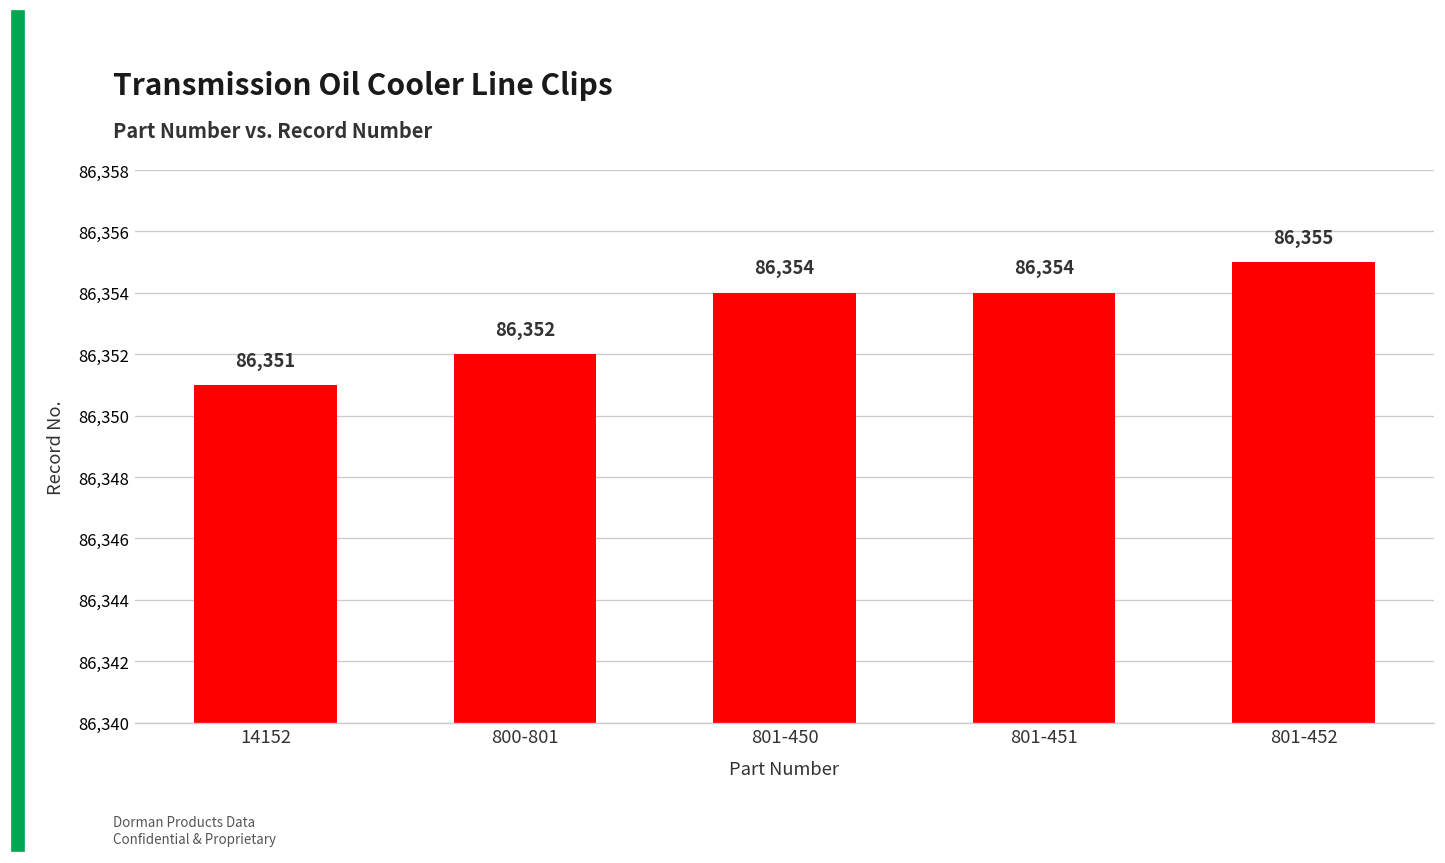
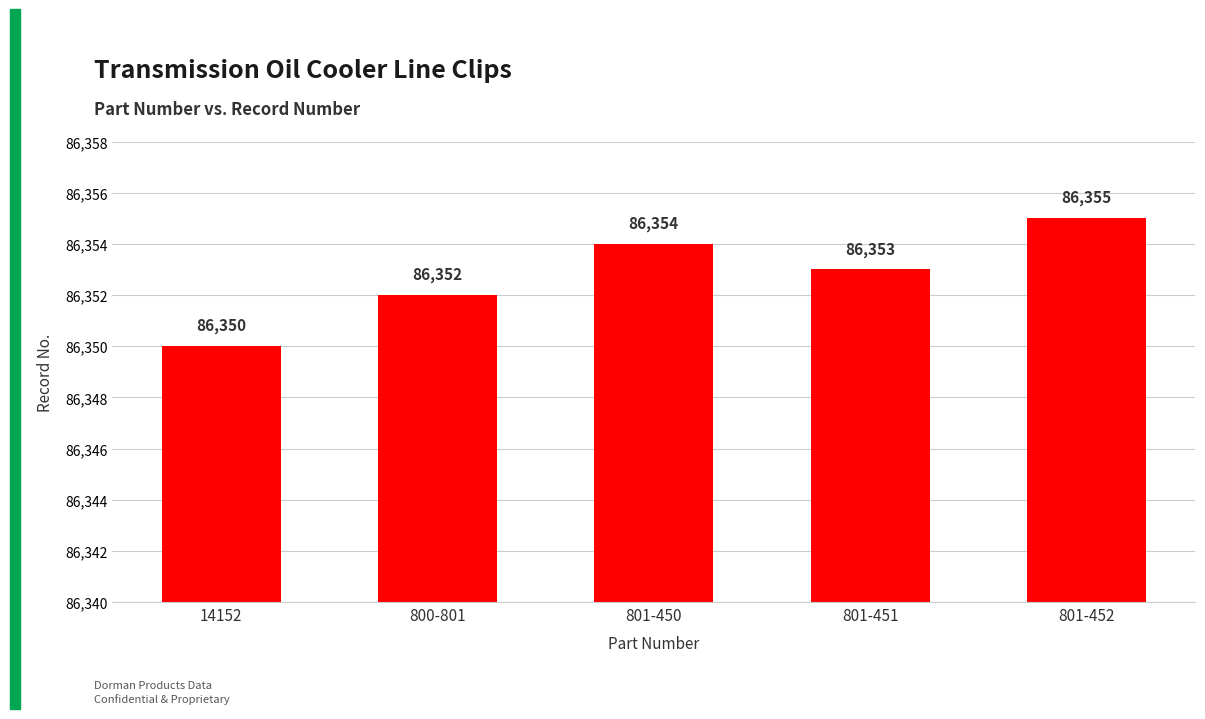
  {
-   "14152": "86,351",
+   "14152": "86,350",
    "800-801": "86,352",
    "801-450": "86,354",
-   "801-451": "86,354",
+   "801-451": "86,353",
    "801-452": "86,355"
  }
